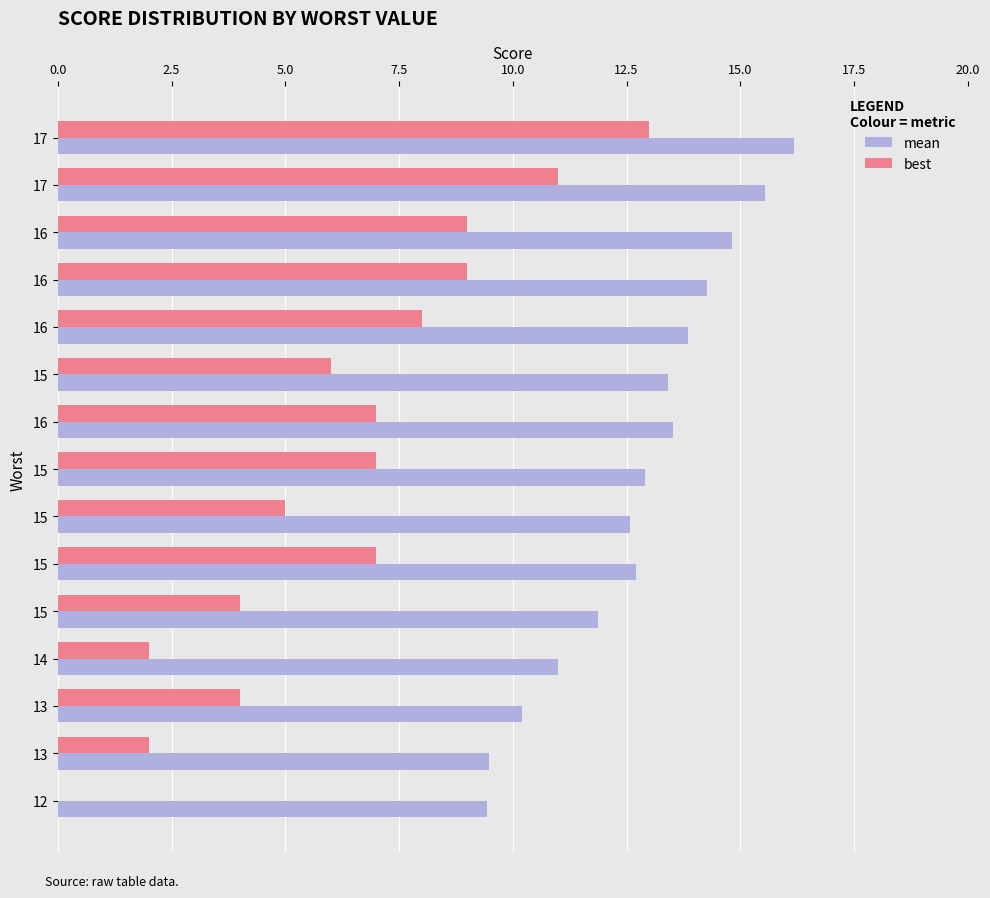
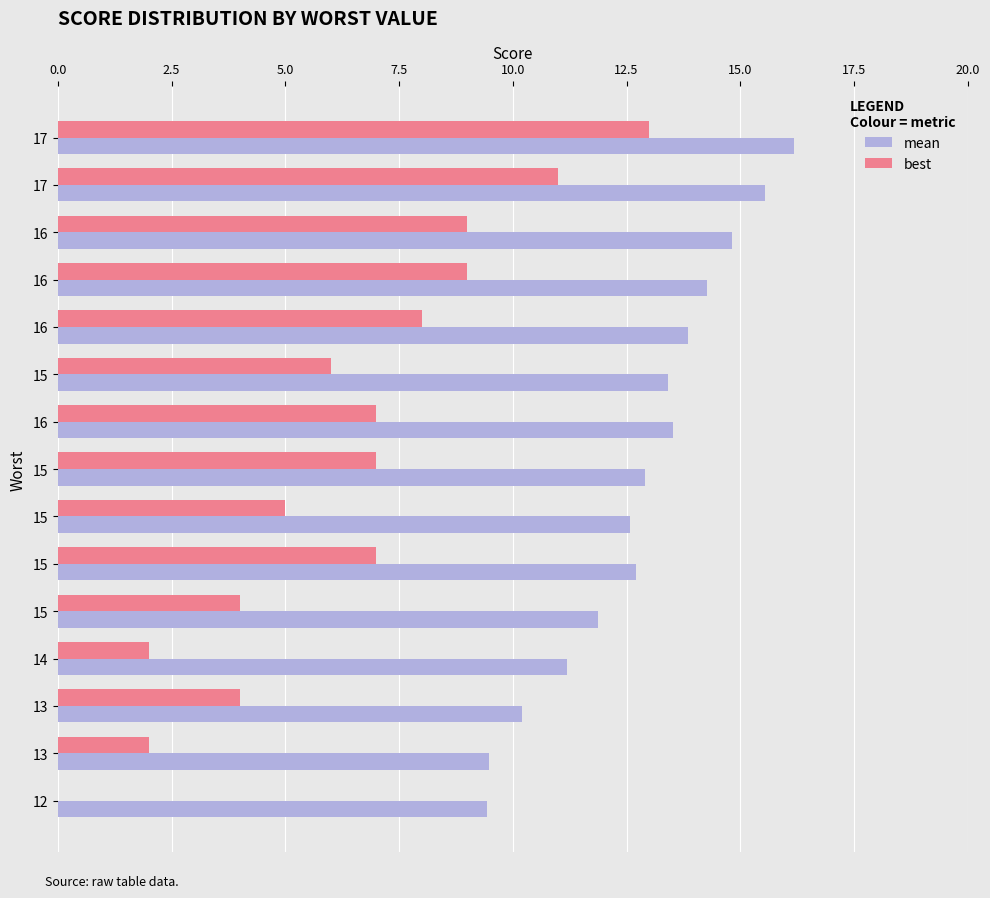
  {
    "mean": {
-     "14": 11.0,
+     "14": 11.2,
      "12": 9.4
    },
    "best": {
      "14": 2.0,
      "12": 0.0
    }
  }
